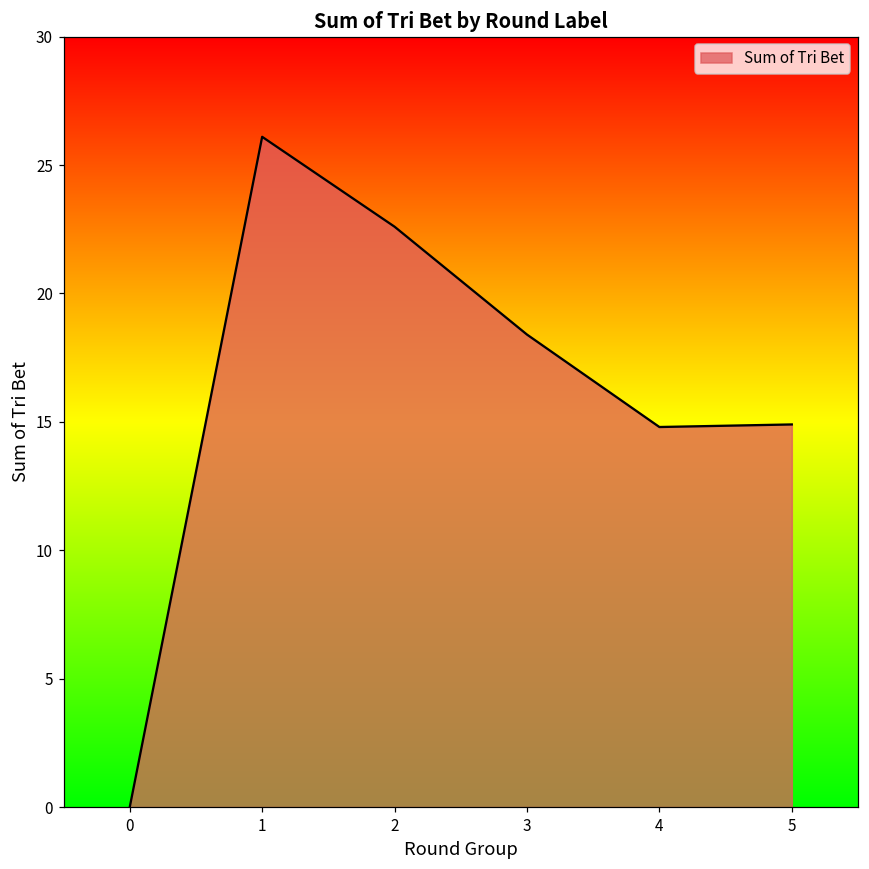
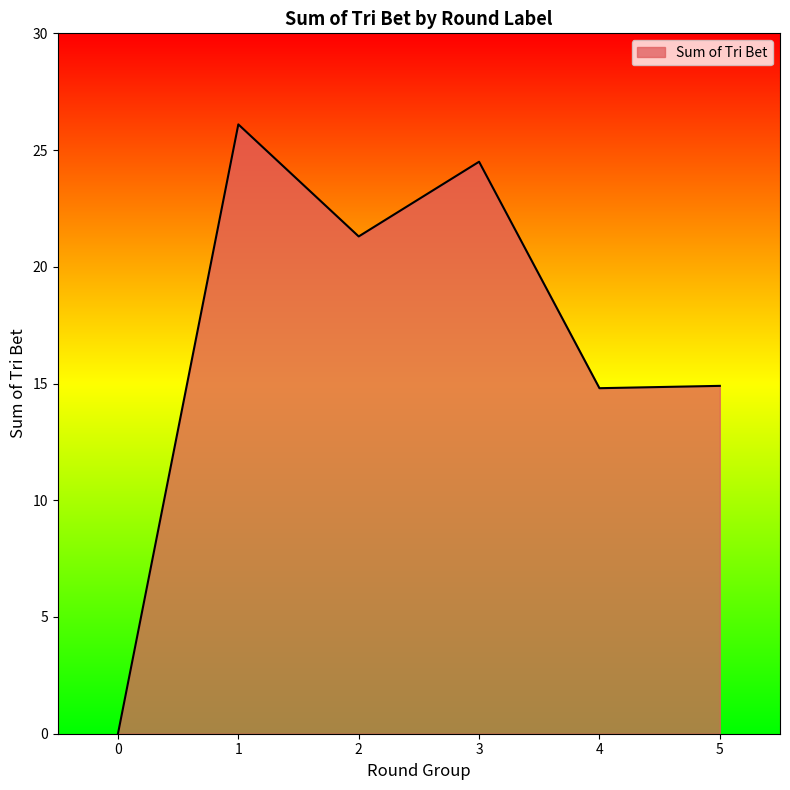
  {
    "0": 0.0,
    "1": 26.1,
-   "2": 22.6,
-   "3": 18.4,
+   "2": 21.3,
+   "3": 24.5,
    "4": 14.8,
    "5": 14.9
  }
